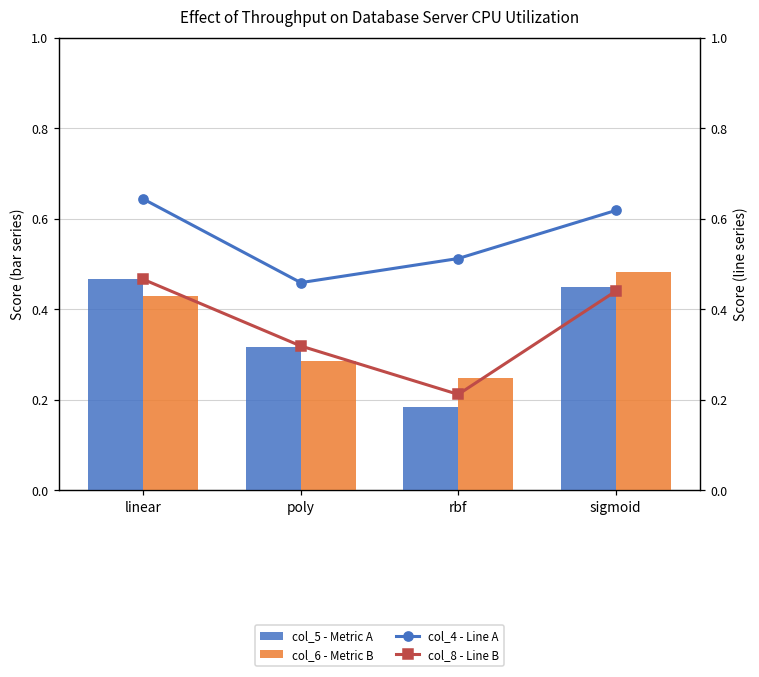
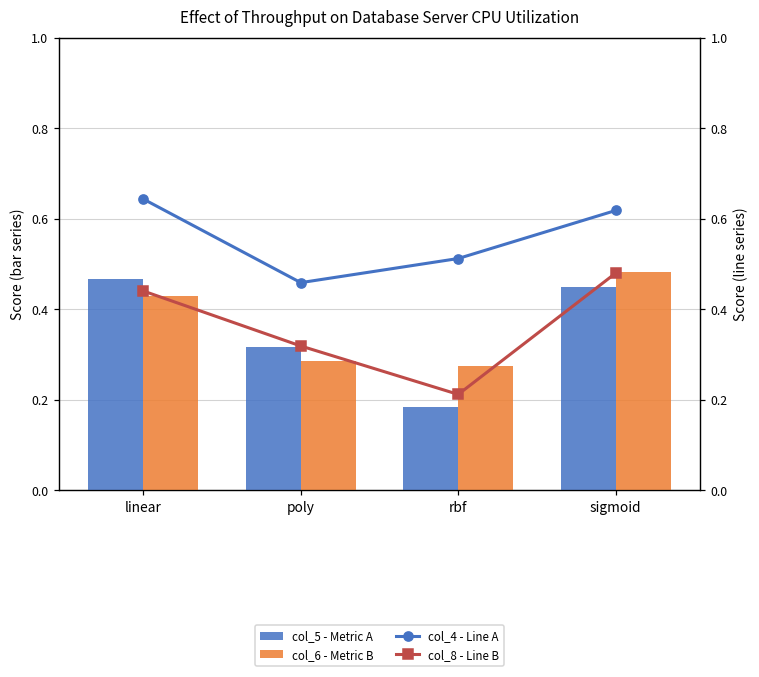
  {
    "col_6 - Metric B": {
      "linear": 0.43,
      "poly": 0.29,
-     "rbf": 0.25,
+     "rbf": 0.28,
      "sigmoid": 0.48
    },
    "col_8 - Line B": {
-     "linear": 0.47,
+     "linear": 0.44,
      "poly": 0.32,
      "rbf": 0.21,
-     "sigmoid": 0.44
+     "sigmoid": 0.48
    }
  }
